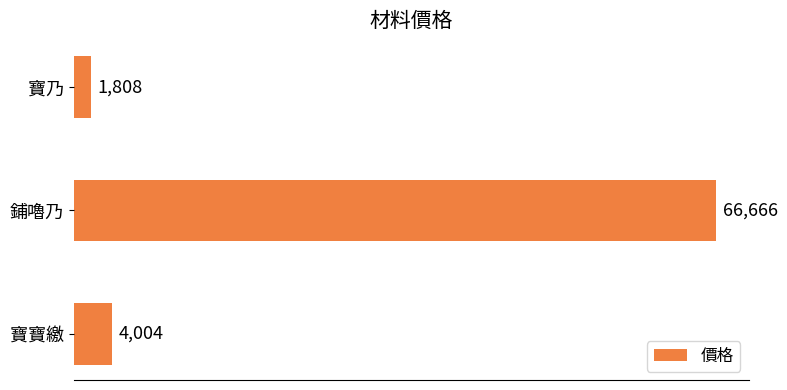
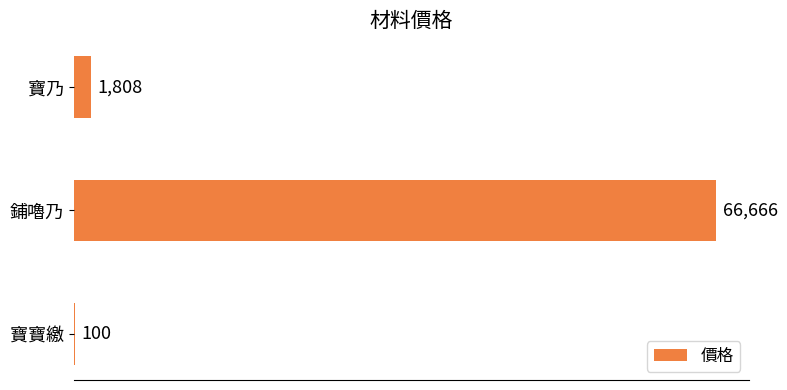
  {
    "寶乃": "1,808",
    "鋪嚕乃": "66,666",
-   "寶寶繳": "4,004"
+   "寶寶繳": "100"
  }
